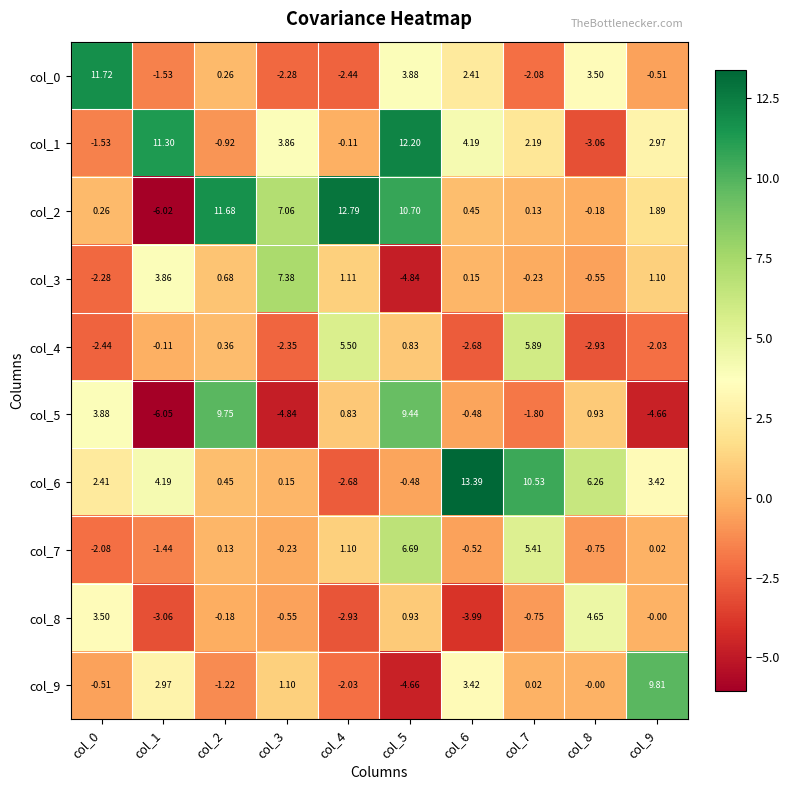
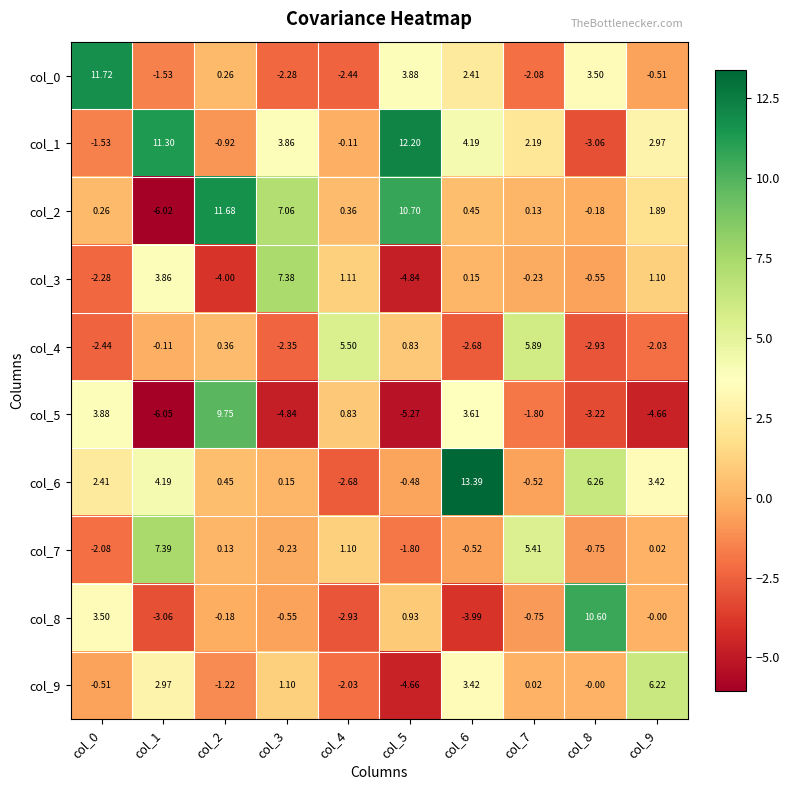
  {
    "col_0": {
      "col_0": 11.72,
      "col_1": -1.53,
      "col_2": 0.26,
      "col_3": -2.28,
      "col_4": -2.44,
      "col_5": 3.88,
      "col_6": 2.41,
      "col_7": -2.08,
      "col_8": 3.50,
      "col_9": -0.51
    },
    "col_1": {
      "col_0": -1.53,
      "col_1": 11.30,
      "col_2": -0.92,
      "col_3": 3.86,
      "col_4": -0.11,
      "col_5": 12.20,
      "col_6": 4.19,
      "col_7": 2.19,
      "col_8": -3.06,
      "col_9": 2.97
    },
    "col_2": {
      "col_0": 0.26,
      "col_1": -6.02,
      "col_2": 11.68,
      "col_3": 7.06,
-     "col_4": 12.79,
+     "col_4": 0.36,
      "col_5": 10.70,
      "col_6": 0.45,
      "col_7": 0.13,
      "col_8": -0.18,
      "col_9": 1.89
    },
    "col_3": {
      "col_0": -2.28,
      "col_1": 3.86,
-     "col_2": 0.68,
+     "col_2": -4.00,
      "col_3": 7.38,
      "col_4": 1.11,
      "col_5": -4.84,
      "col_6": 0.15,
      "col_7": -0.23,
      "col_8": -0.55,
      "col_9": 1.10
    },
    "col_4": {
      "col_0": -2.44,
      "col_1": -0.11,
      "col_2": 0.36,
      "col_3": -2.35,
      "col_4": 5.50,
      "col_5": 0.83,
      "col_6": -2.68,
      "col_7": 5.89,
      "col_8": -2.93,
      "col_9": -2.03
    },
    "col_5": {
      "col_0": 3.88,
      "col_1": -6.05,
      "col_2": 9.75,
      "col_3": -4.84,
      "col_4": 0.83,
-     "col_5": 9.44,
-     "col_6": -0.48,
+     "col_5": -5.27,
+     "col_6": 3.61,
      "col_7": -1.80,
-     "col_8": 0.93,
+     "col_8": -3.22,
      "col_9": -4.66
    },
    "col_6": {
      "col_0": 2.41,
      "col_1": 4.19,
      "col_2": 0.45,
      "col_3": 0.15,
      "col_4": -2.68,
      "col_5": -0.48,
      "col_6": 13.39,
-     "col_7": 10.53,
+     "col_7": -0.52,
      "col_8": 6.26,
      "col_9": 3.42
    },
    "col_7": {
      "col_0": -2.08,
-     "col_1": -1.44,
+     "col_1": 7.39,
      "col_2": 0.13,
      "col_3": -0.23,
      "col_4": 1.10,
-     "col_5": 6.69,
+     "col_5": -1.80,
      "col_6": -0.52,
      "col_7": 5.41,
      "col_8": -0.75,
      "col_9": 0.02
    },
    "col_8": {
      "col_0": 3.50,
      "col_1": -3.06,
      "col_2": -0.18,
      "col_3": -0.55,
      "col_4": -2.93,
      "col_5": 0.93,
      "col_6": -3.99,
      "col_7": -0.75,
-     "col_8": 4.65,
+     "col_8": 10.60,
      "col_9": -0.00
    },
    "col_9": {
      "col_0": -0.51,
      "col_1": 2.97,
      "col_2": -1.22,
      "col_3": 1.10,
      "col_4": -2.03,
      "col_5": -4.66,
      "col_6": 3.42,
      "col_7": 0.02,
      "col_8": -0.00,
-     "col_9": 9.81
+     "col_9": 6.22
    }
  }
